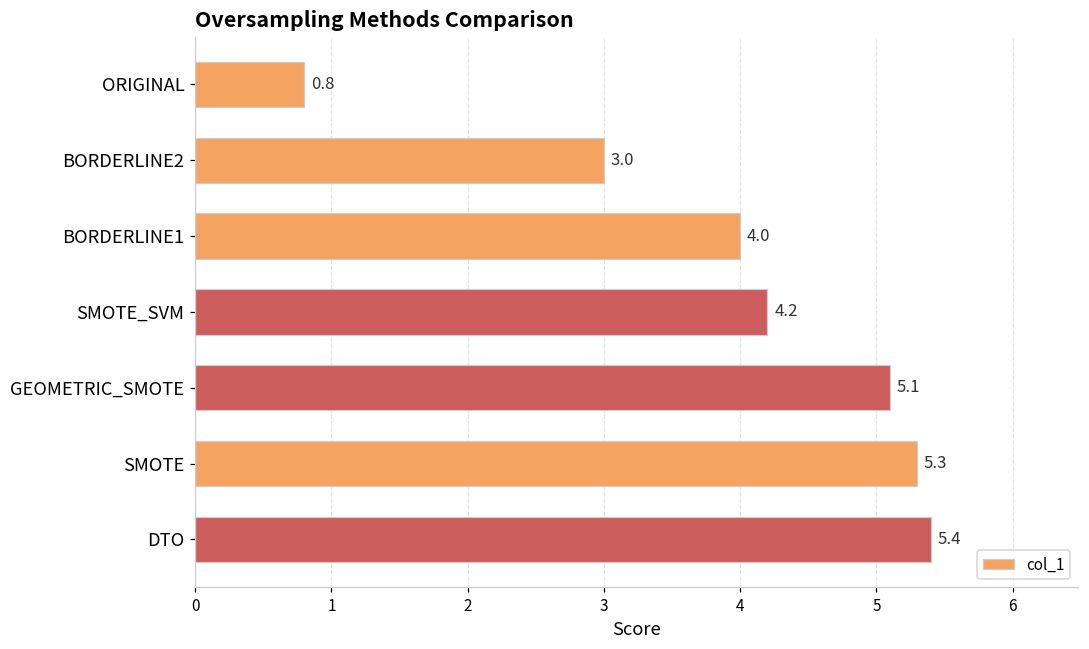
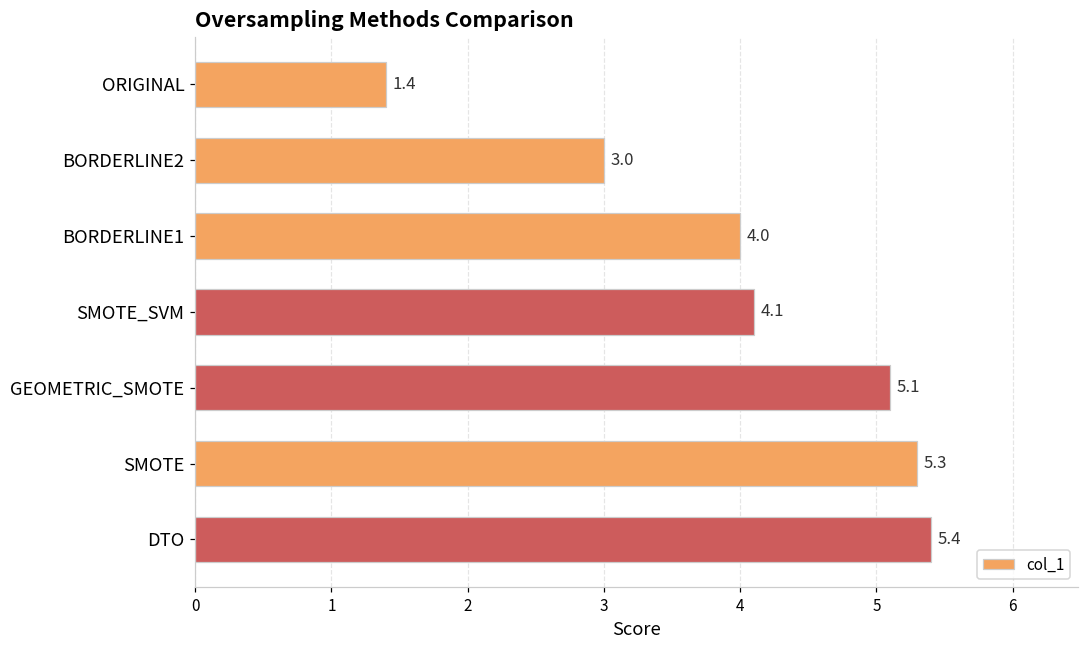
  {
-   "ORIGINAL": 0.8,
+   "ORIGINAL": 1.4,
    "BORDERLINE2": 3.0,
    "BORDERLINE1": 4.0,
-   "SMOTE_SVM": 4.2,
+   "SMOTE_SVM": 4.1,
    "GEOMETRIC_SMOTE": 5.1,
    "SMOTE": 5.3,
    "DTO": 5.4
  }
